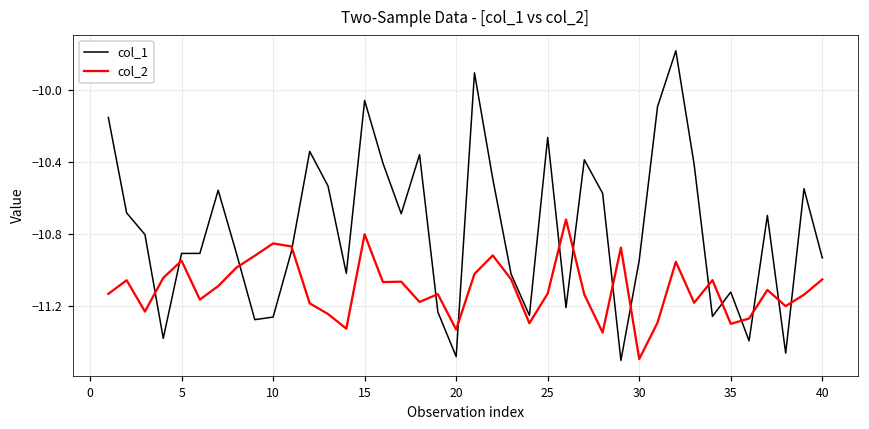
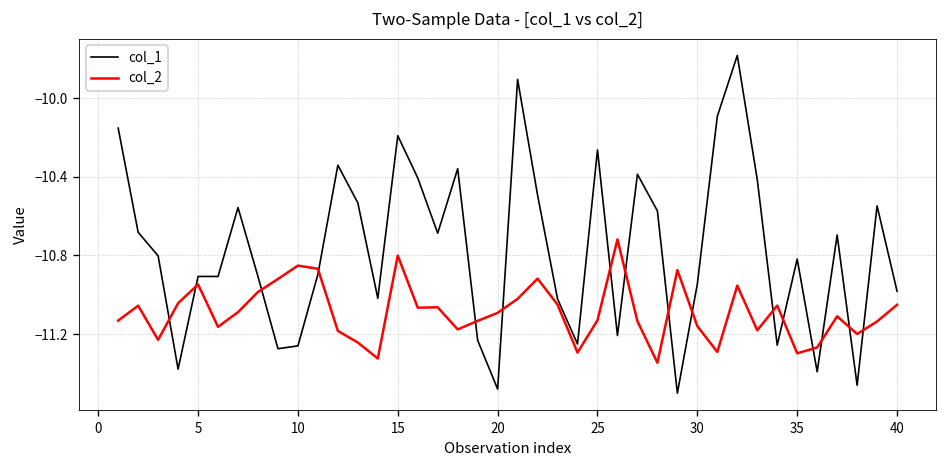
  {
    "col_1": {
      "5": -10.91,
      "10": -11.26,
-     "15": -10.06,
+     "15": -10.19,
      "20": -11.48,
      "25": -10.26,
      "30": -10.94,
-     "35": -11.12,
-     "40": -10.93
+     "35": -10.82,
+     "40": -10.98
    },
    "col_2": {
      "5": -10.95,
      "10": -10.85,
      "15": -10.80,
-     "20": -11.33,
+     "20": -11.09,
      "25": -11.13,
-     "30": -11.49,
+     "30": -11.16,
      "35": -11.30,
      "40": -11.05
    }
  }
